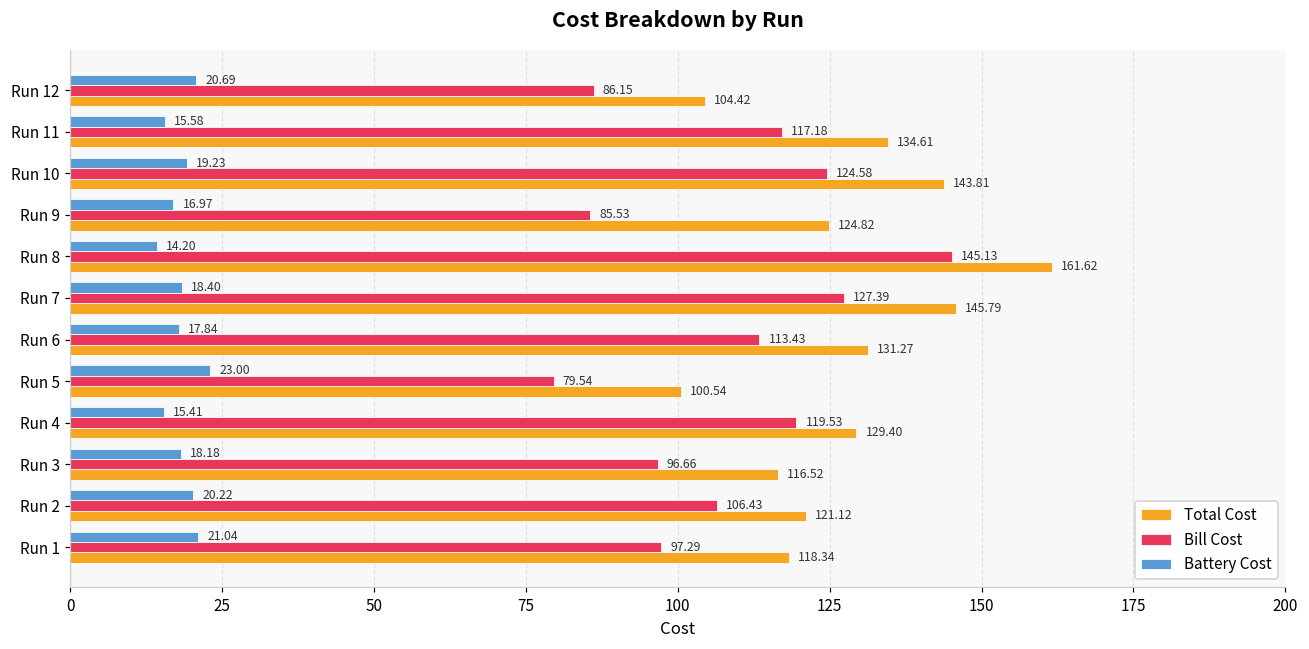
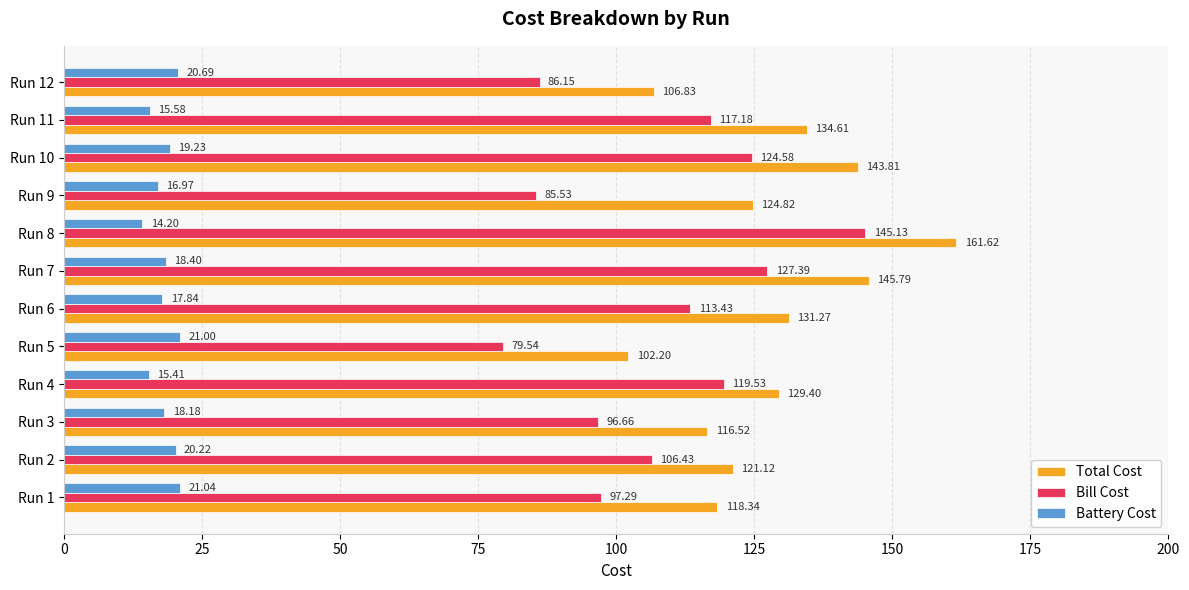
  {
    "Total Cost": {
-     "Run 12": 104.42,
+     "Run 12": 106.83,
      "Run 11": 134.61,
      "Run 10": 143.81,
      "Run 9": 124.82,
      "Run 8": 161.62,
      "Run 7": 145.79,
      "Run 6": 131.27,
-     "Run 5": 100.54,
+     "Run 5": 102.20,
      "Run 4": 129.40,
      "Run 3": 116.52,
      "Run 2": 121.12,
      "Run 1": 118.34
    },
    "Bill Cost": {
      "Run 12": 86.15,
      "Run 11": 117.18,
      "Run 10": 124.58,
      "Run 9": 85.53,
      "Run 8": 145.13,
      "Run 7": 127.39,
      "Run 6": 113.43,
      "Run 5": 79.54,
      "Run 4": 119.53,
      "Run 3": 96.66,
      "Run 2": 106.43,
      "Run 1": 97.29
    },
    "Battery Cost": {
      "Run 12": 20.69,
      "Run 11": 15.58,
      "Run 10": 19.23,
      "Run 9": 16.97,
      "Run 8": 14.20,
      "Run 7": 18.40,
      "Run 6": 17.84,
-     "Run 5": 23.00,
+     "Run 5": 21.00,
      "Run 4": 15.41,
      "Run 3": 18.18,
      "Run 2": 20.22,
      "Run 1": 21.04
    }
  }
